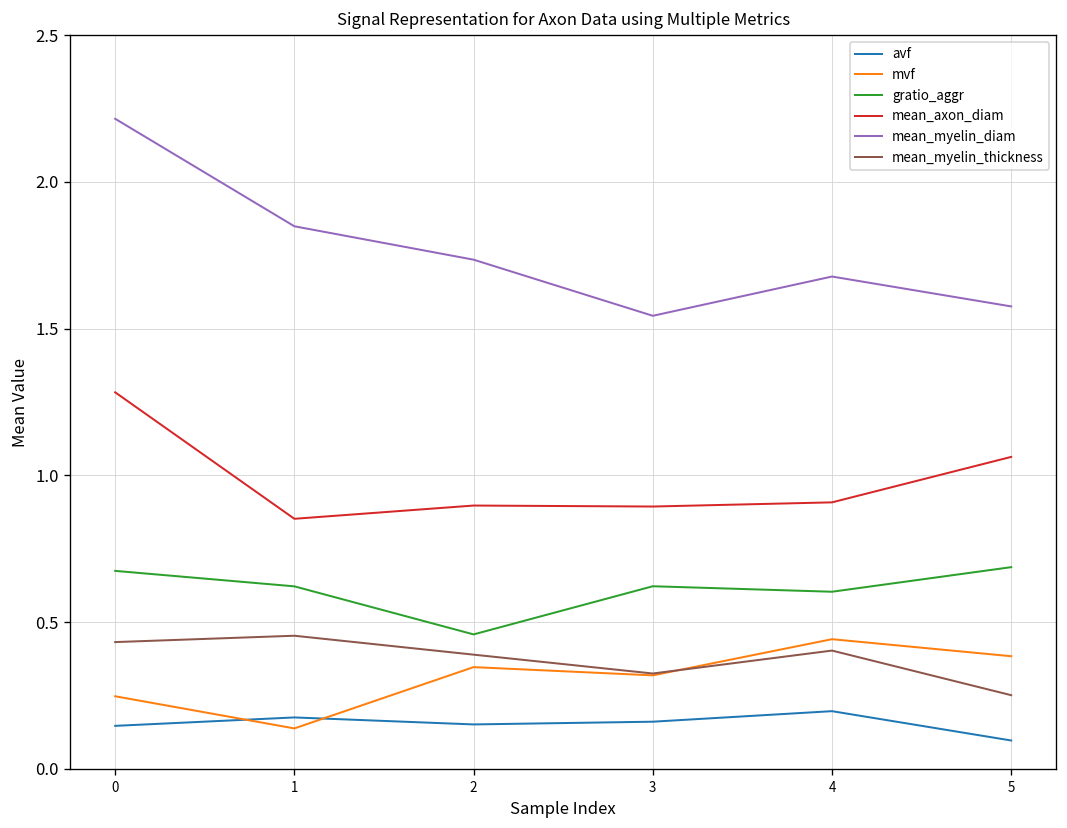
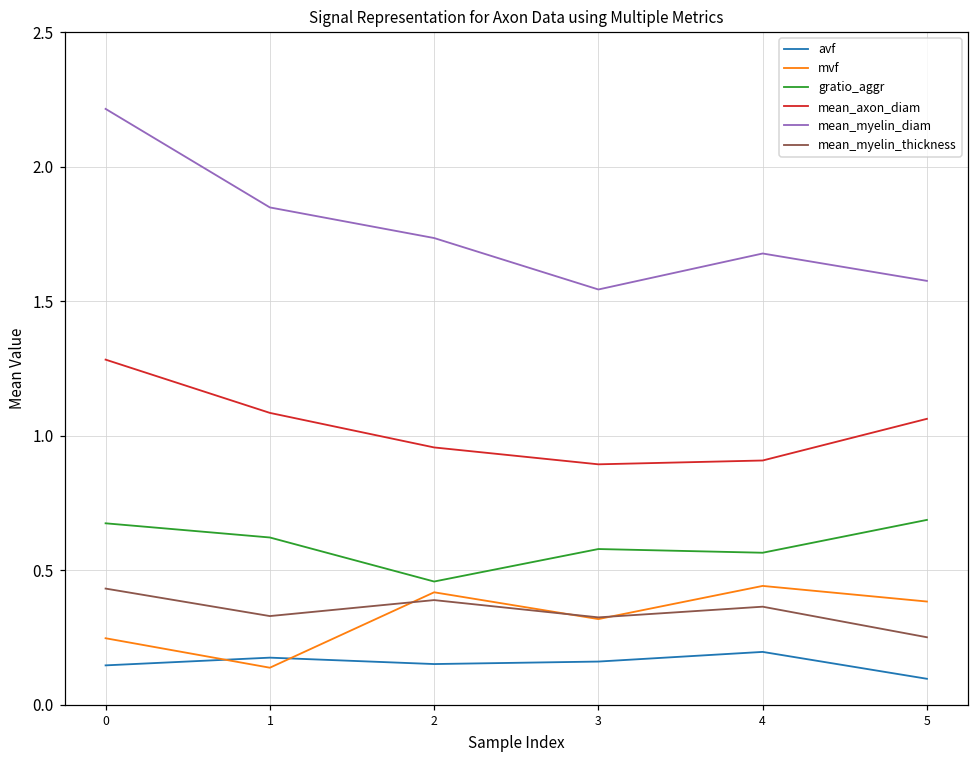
  {
    "avf": {
      "0": 0.15,
      "1": 0.18,
      "2": 0.15,
      "3": 0.16,
      "4": 0.20,
      "5": 0.10
    },
    "mvf": {
      "0": 0.25,
      "1": 0.14,
-     "2": 0.35,
+     "2": 0.42,
      "4": 0.44,
      "5": 0.38
    },
    "gratio_aggr": {
      "0": 0.67,
      "1": 0.62,
      "2": 0.46,
-     "3": 0.62,
-     "4": 0.60,
+     "3": 0.58,
+     "4": 0.57,
      "5": 0.69
    },
    "mean_axon_diam": {
      "0": 1.28,
-     "1": 0.85,
-     "2": 0.90,
+     "1": 1.09,
+     "2": 0.96,
      "3": 0.89,
      "4": 0.91,
      "5": 1.06
    },
    "mean_myelin_diam": {
      "0": 2.22,
      "1": 1.85,
      "2": 1.74,
      "3": 1.54,
      "4": 1.68,
      "5": 1.58
    },
    "mean_myelin_thickness": {
      "0": 0.43,
-     "1": 0.45,
+     "1": 0.33,
      "2": 0.39,
-     "4": 0.40,
+     "4": 0.36,
      "5": 0.25
    }
  }
